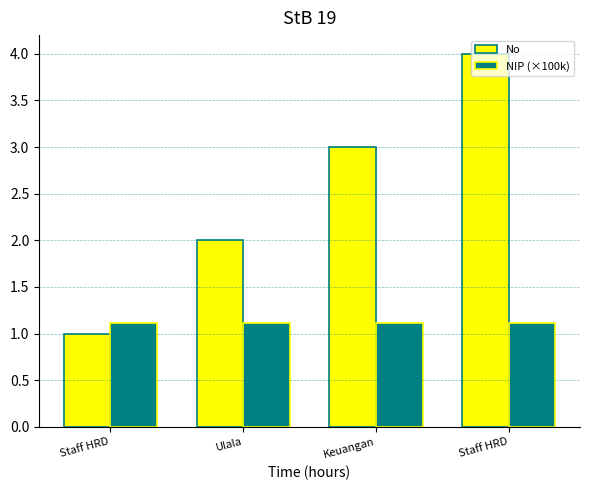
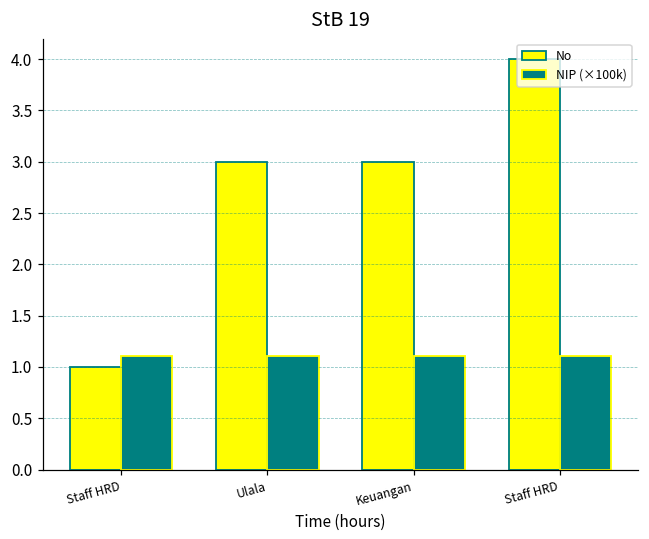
  {
    "No": {
-     "Ulala": 2,
+     "Ulala": 3,
      "Keuangan": 3
    },
    "NIP (×100k)": {
      "Ulala": 1.1,
      "Keuangan": 1.1
    }
  }
